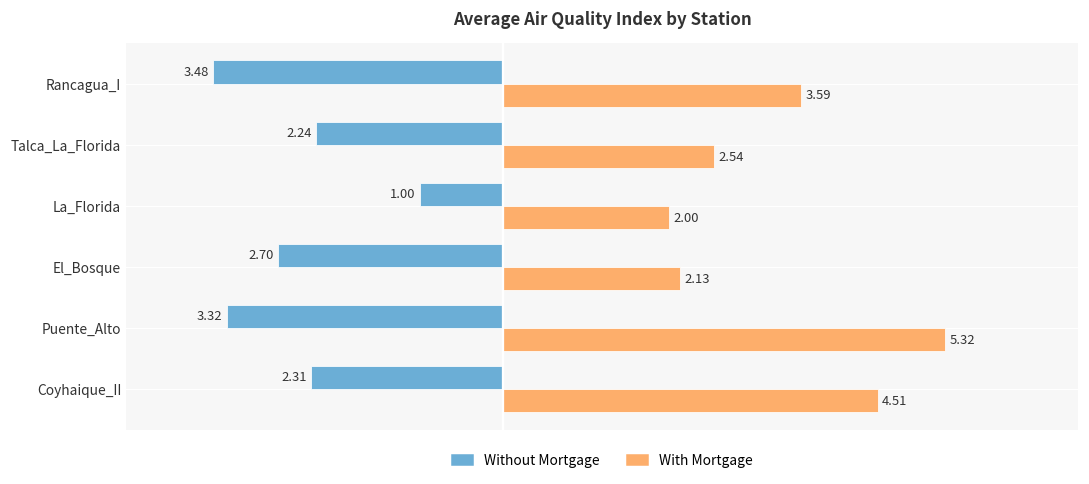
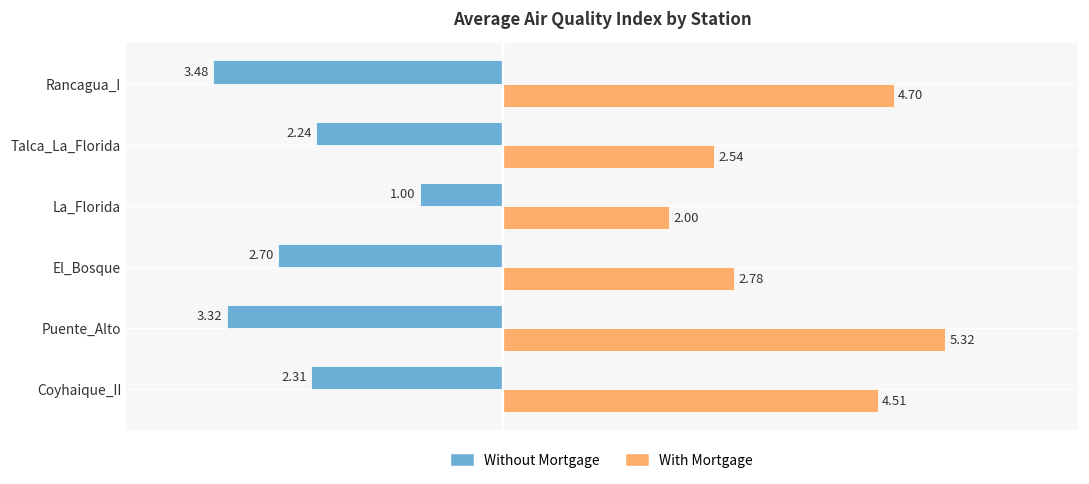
  {
    "With Mortgage": {
-     "Rancagua_I": 3.59,
+     "Rancagua_I": 4.70,
      "Talca_La_Florida": 2.54,
      "La_Florida": 2.00,
-     "El_Bosque": 2.13,
+     "El_Bosque": 2.78,
      "Puente_Alto": 5.32,
      "Coyhaique_II": 4.51
    }
  }
